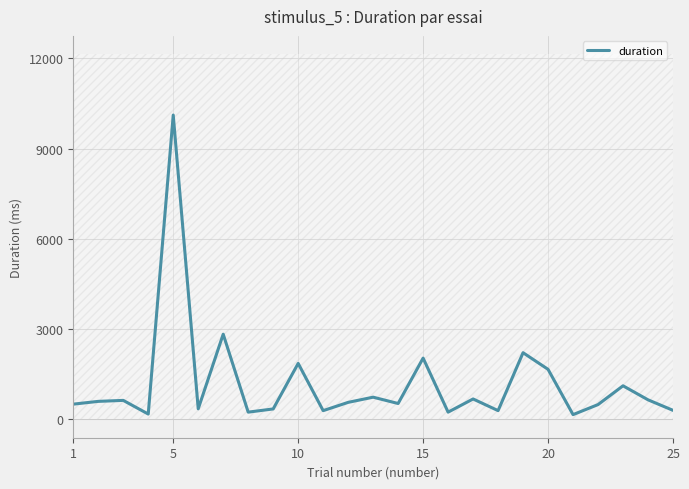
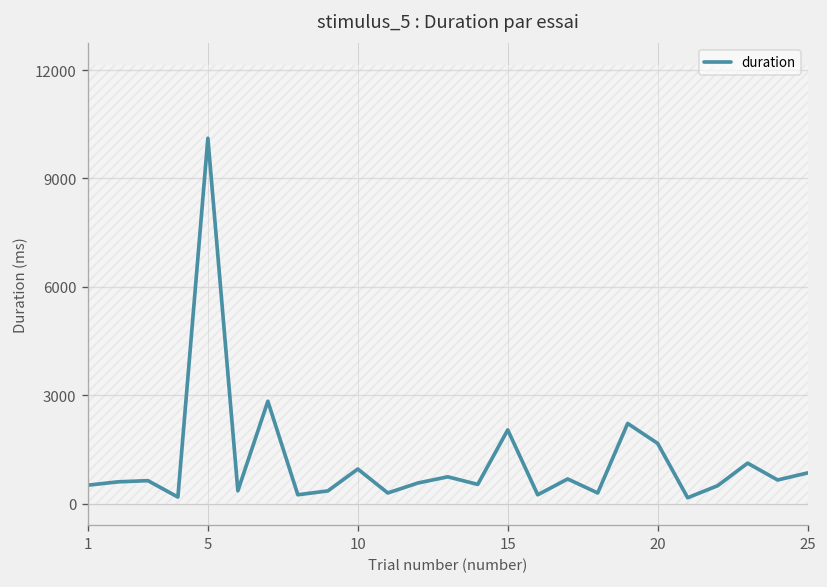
  {
    "duration": {
      "1": 500,
      "5": 10100,
-     "10": 1900,
+     "10": 1000,
      "15": 2000,
      "20": 1700,
-     "25": 300
+     "25": 800
    }
  }
